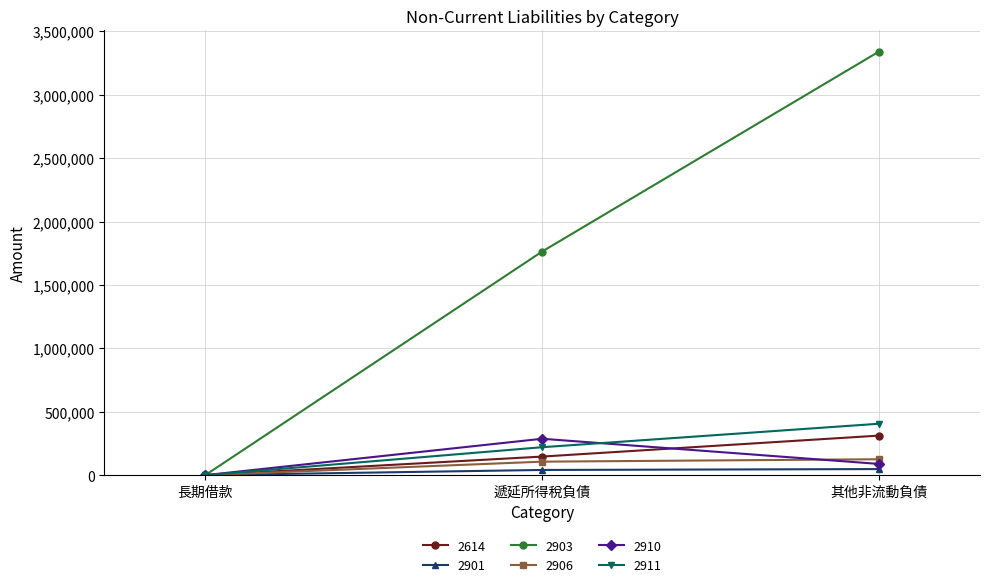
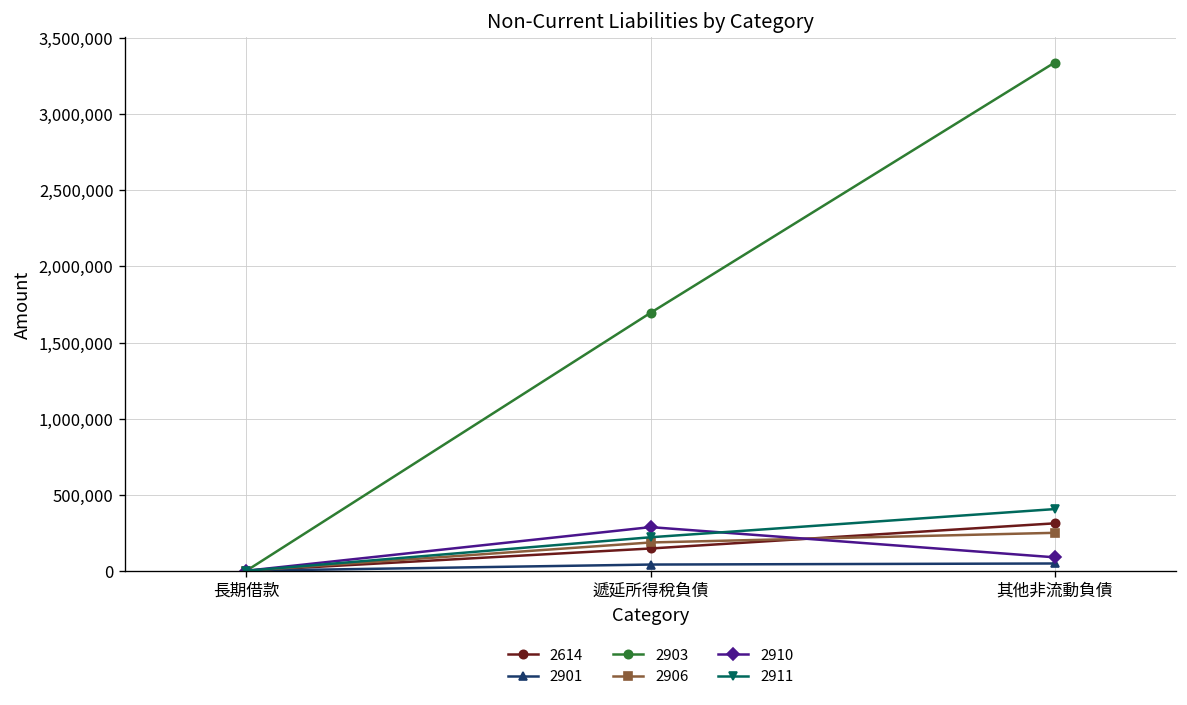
  {
    "2614": {
      "遞延所得稅負債": "150,000",
      "其他非流動負債": "310,000"
    },
    "2903": {
-     "遞延所得稅負債": "1,760,000",
+     "遞延所得稅負債": "1,700,000",
      "其他非流動負債": "3,340,000"
    },
    "2906": {
-     "遞延所得稅負債": "110,000",
-     "其他非流動負債": "130,000"
+     "遞延所得稅負債": "190,000",
+     "其他非流動負債": "250,000"
    },
    "2910": {
      "遞延所得稅負債": "290,000",
      "其他非流動負債": "90,000"
    }
  }
